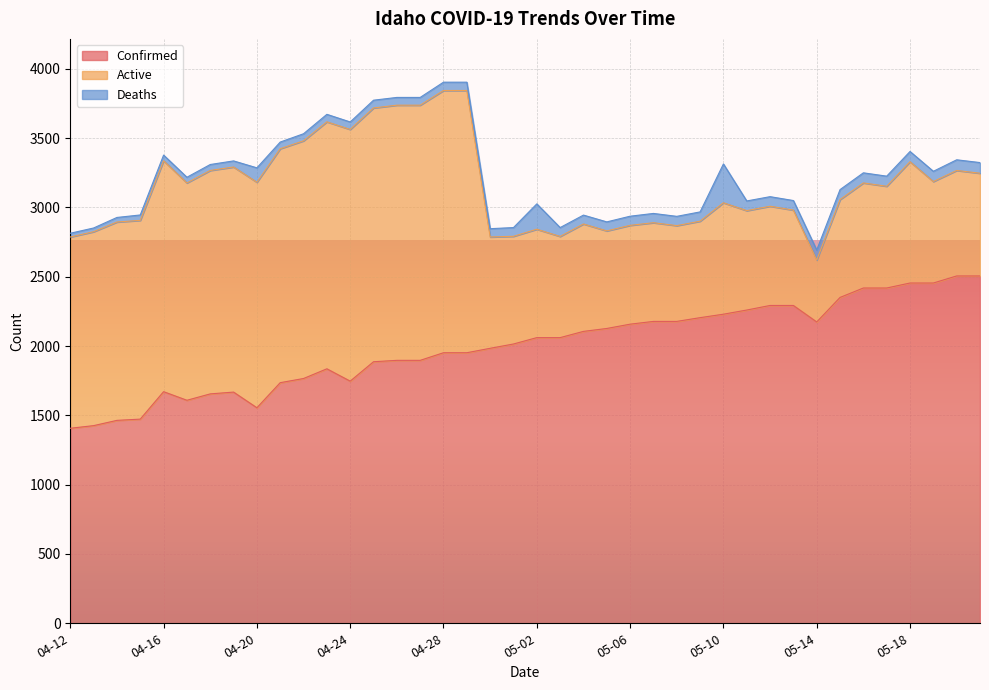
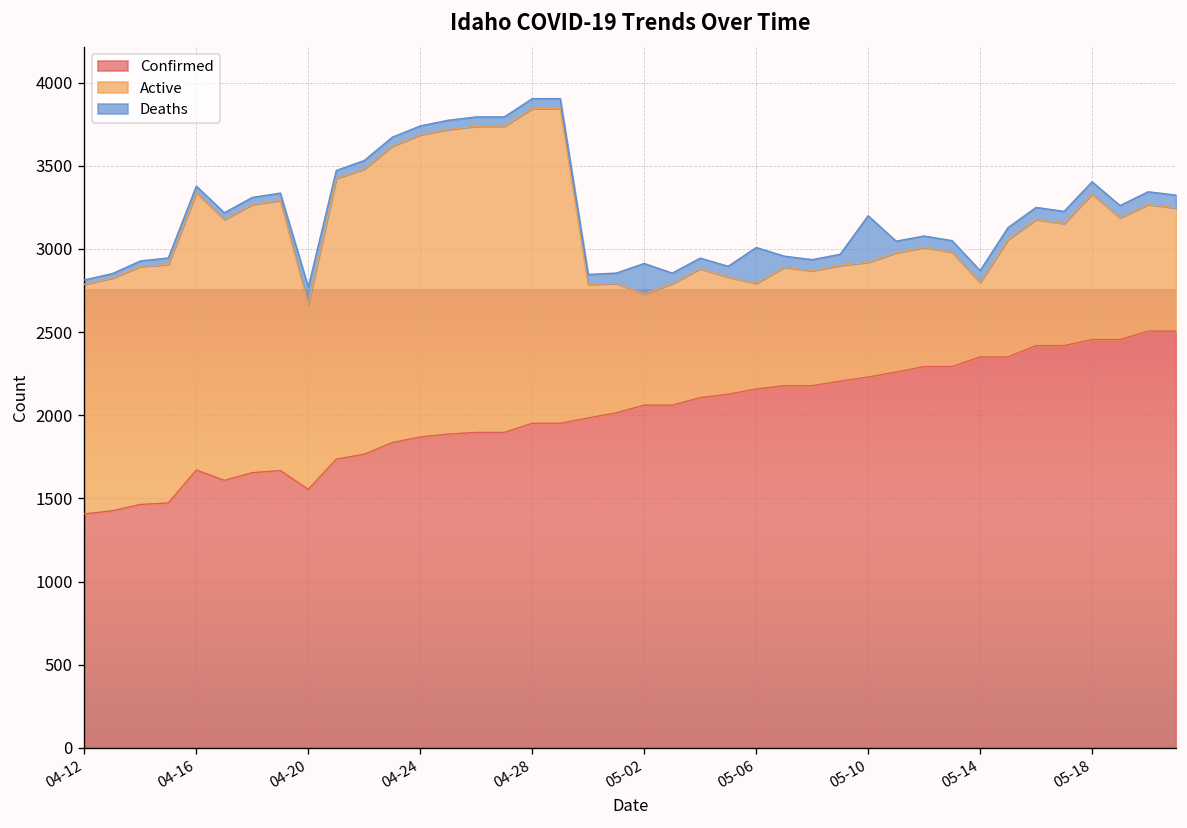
  {
    "Confirmed": {
      "04-12": 1410,
      "04-16": 1670,
      "04-20": 1560,
-     "04-24": 1750,
+     "04-24": 1870,
      "04-28": 1950,
      "05-02": 2060,
      "05-06": 2160,
      "05-10": 2230,
-     "05-14": 2170,
+     "05-14": 2350,
      "05-18": 2460
    },
    "Active": {
      "04-12": 1380,
      "04-16": 1670,
-     "04-20": 1630,
+     "04-20": 1110,
      "04-24": 1820,
      "04-28": 1890,
-     "05-02": 780,
-     "05-06": 710,
-     "05-10": 800,
+     "05-02": 670,
+     "05-06": 640,
+     "05-10": 690,
      "05-14": 450,
      "05-18": 880
    },
    "Deaths": {
      "04-12": 30,
      "04-16": 40,
      "04-20": 100,
      "04-24": 50,
      "04-28": 60,
      "05-02": 180,
-     "05-06": 70,
+     "05-06": 220,
      "05-10": 280,
      "05-14": 70,
      "05-18": 70
    }
  }
